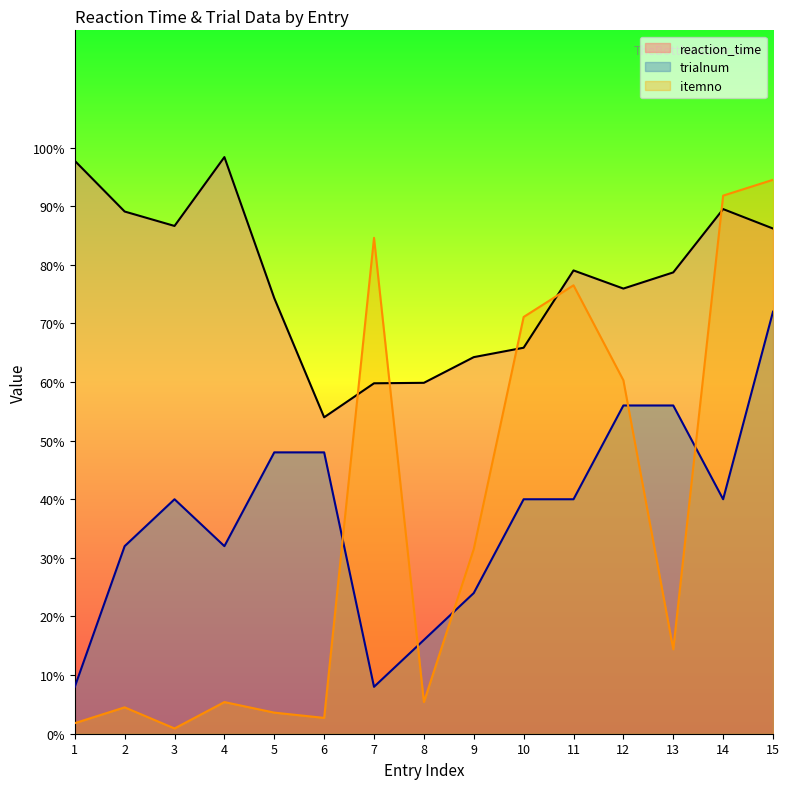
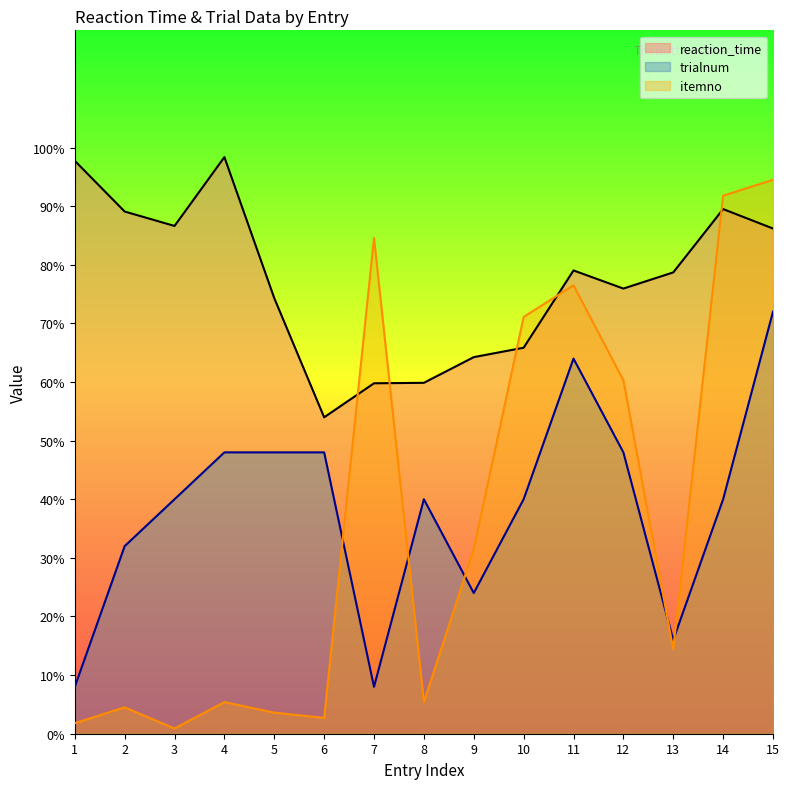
  {
    "trialnum": {
      "1": "8%",
      "2": "32%",
      "3": "40%",
-     "4": "32%",
+     "4": "48%",
      "5": "48%",
      "6": "48%",
      "7": "8%",
-     "8": "16%",
+     "8": "40%",
      "9": "24%",
      "10": "40%",
-     "11": "40%",
-     "12": "56%",
-     "13": "56%",
+     "11": "64%",
+     "12": "48%",
+     "13": "16%",
      "14": "40%",
      "15": "72%"
    }
  }
